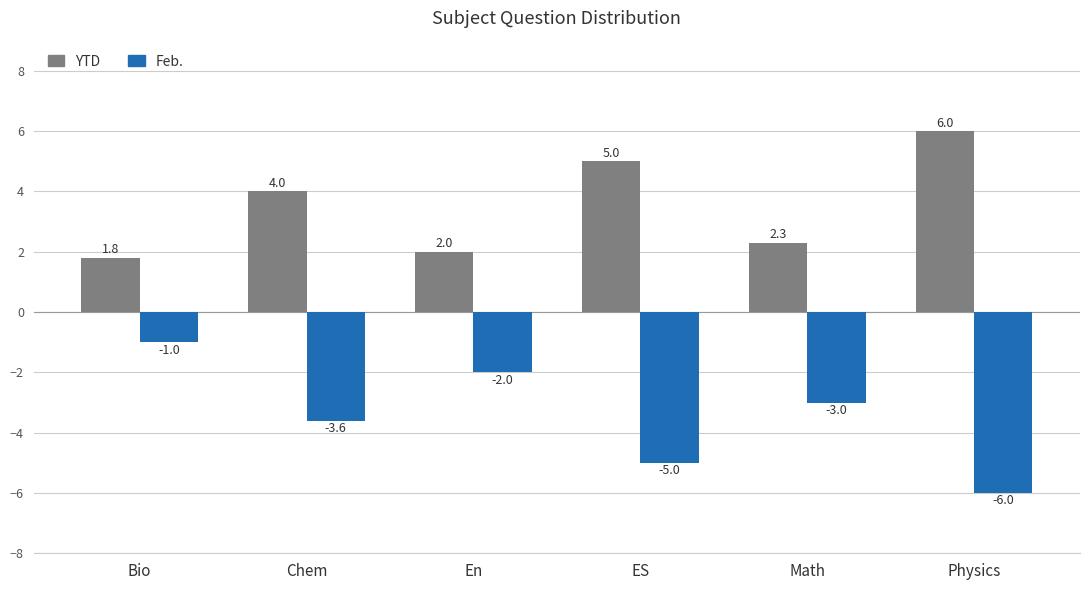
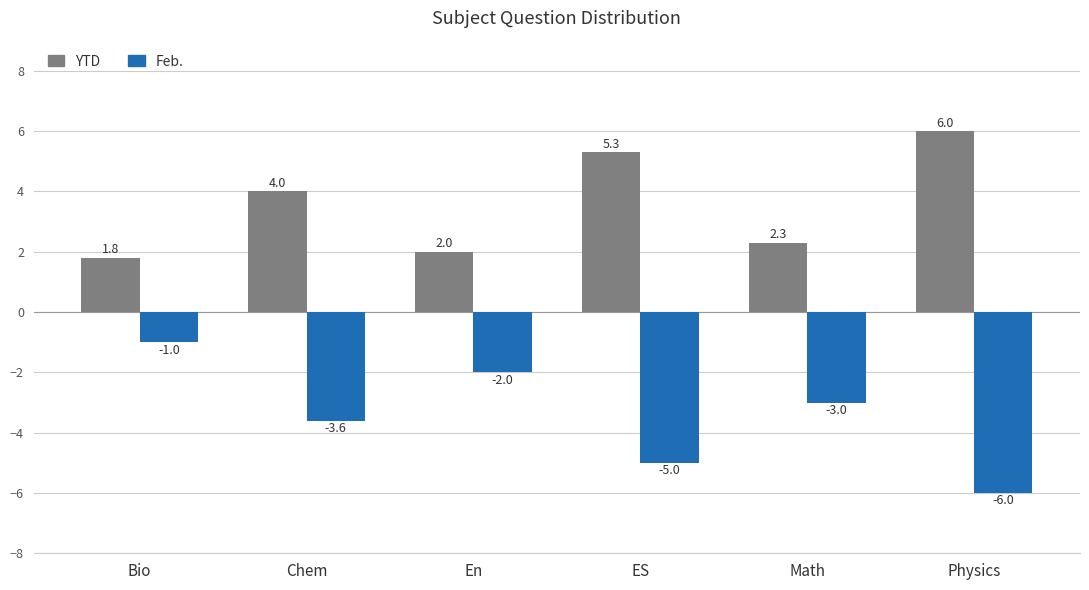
  {
    "YTD": {
      "Bio": 1.8,
      "Chem": 4.0,
      "En": 2.0,
-     "ES": 5.0,
+     "ES": 5.3,
      "Math": 2.3,
      "Physics": 6.0
    },
    "Feb.": {
      "Bio": -1.0,
      "Chem": -3.6,
      "En": -2.0,
      "ES": -5.0,
      "Math": -3.0,
      "Physics": -6.0
    }
  }
